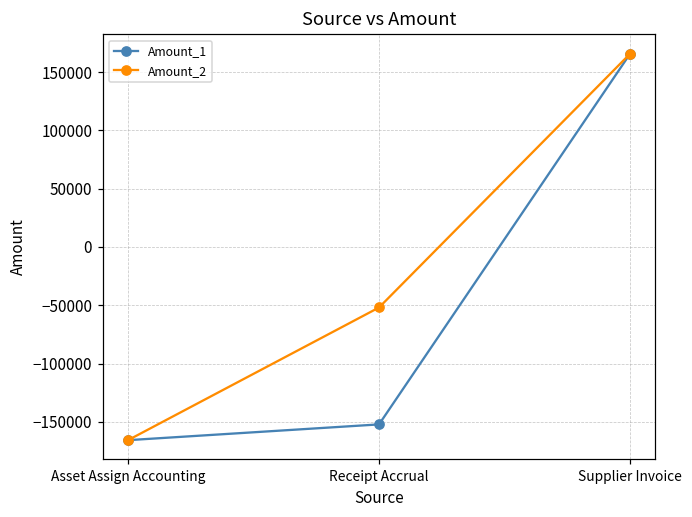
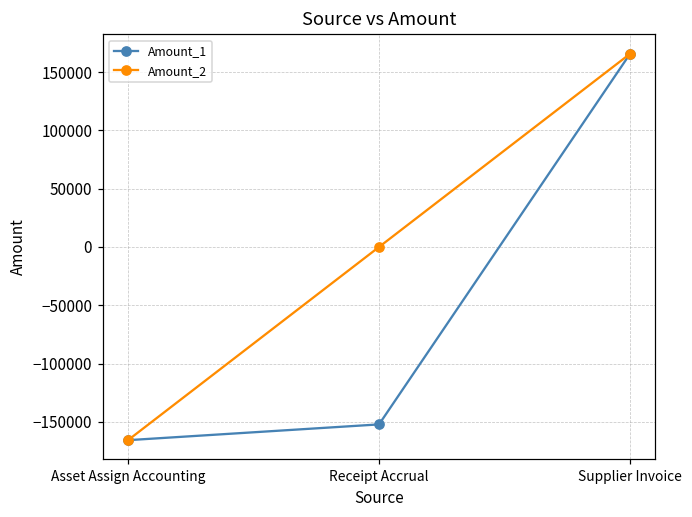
  {
    "Amount_1": {
      "Receipt Accrual": -152000
    },
    "Amount_2": {
-     "Receipt Accrual": -52000
+     "Receipt Accrual": 0
    }
  }
